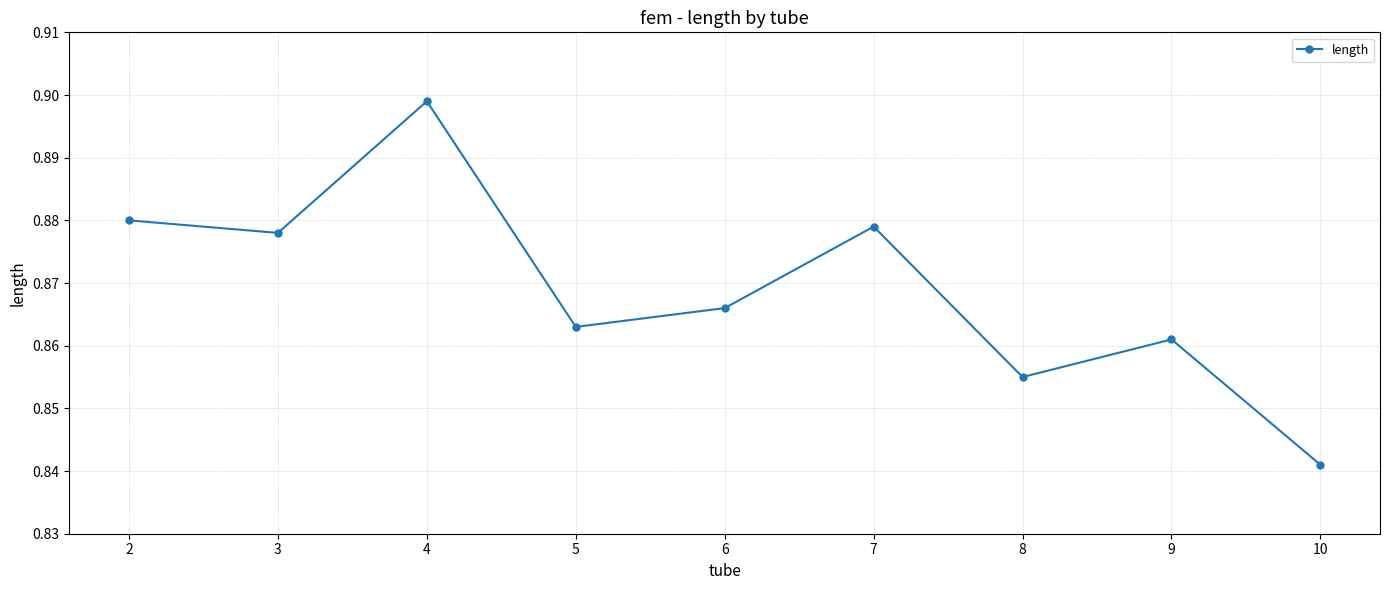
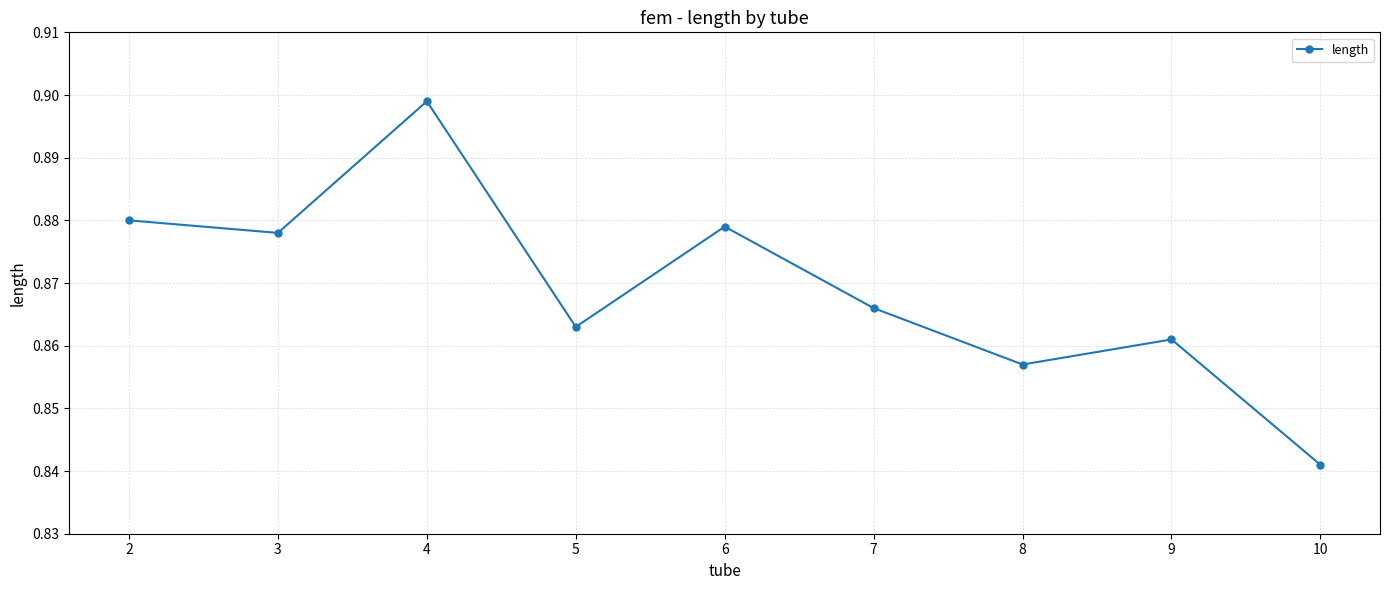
  {
    "2": 0.880,
    "3": 0.878,
    "4": 0.899,
    "5": 0.863,
-   "6": 0.866,
-   "7": 0.879,
-   "8": 0.855,
+   "6": 0.879,
+   "7": 0.866,
+   "8": 0.857,
    "9": 0.861,
    "10": 0.841
  }
